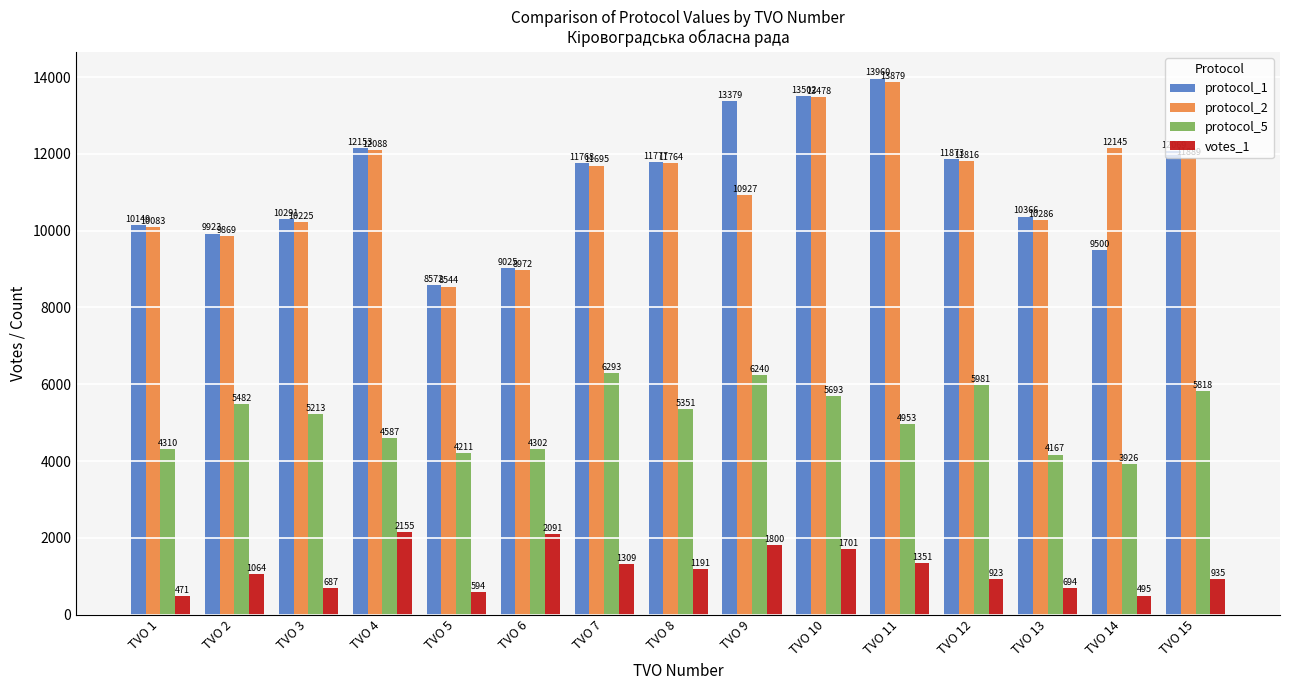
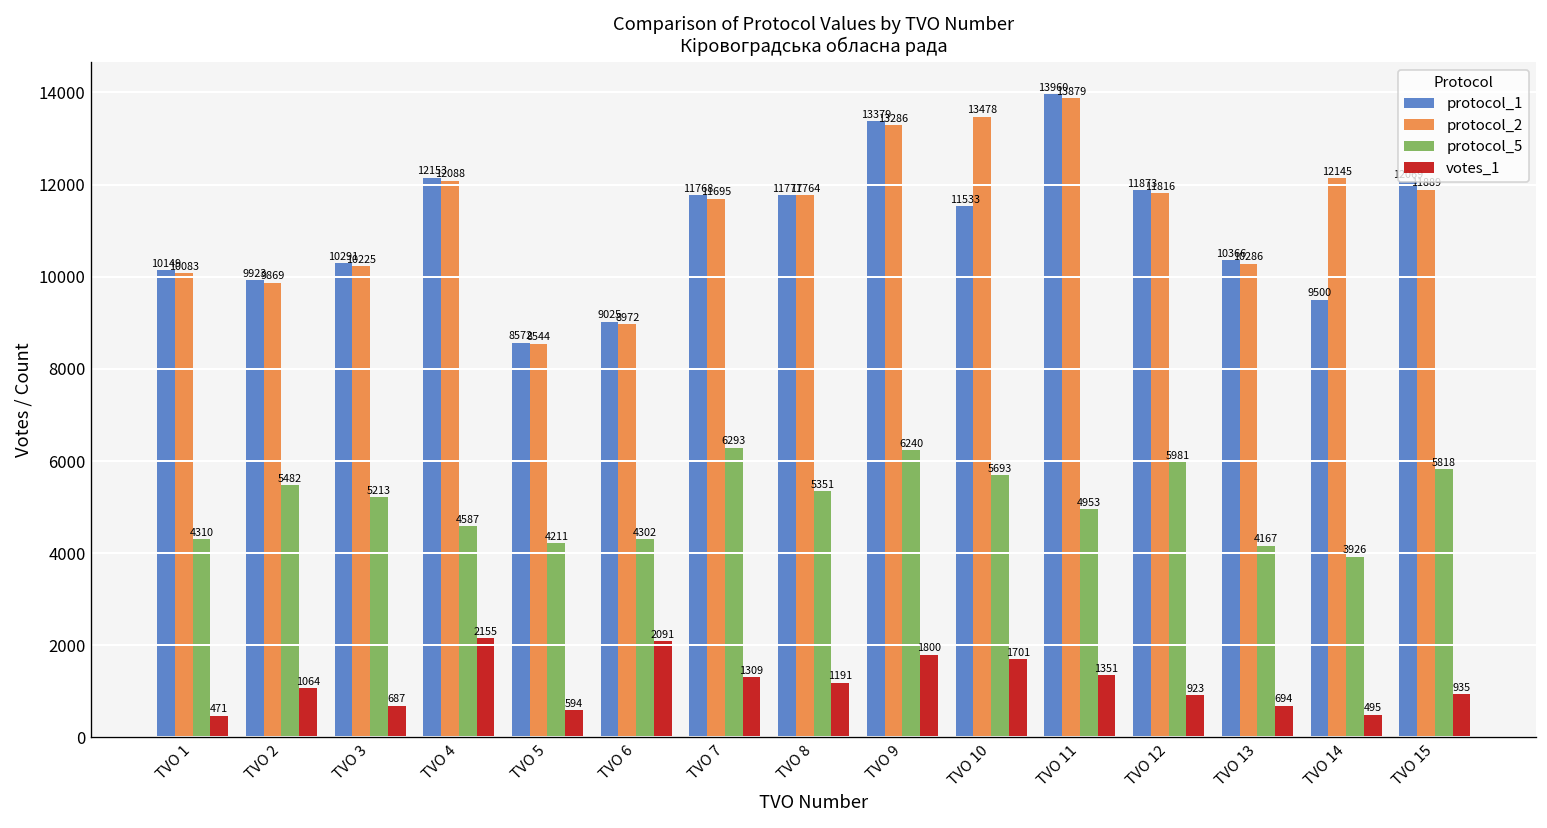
  {
    "protocol_1": {
-     "TVO 10": 13502,
+     "TVO 10": 11533,
      "TVO 14": 9500
    },
    "protocol_2": {
-     "TVO 9": 10927,
+     "TVO 9": 13286,
      "TVO 10": 13478,
      "TVO 14": 12145
    },
    "protocol_5": {
      "TVO 1": 4310,
      "TVO 2": 5482,
      "TVO 3": 5213,
      "TVO 4": 4587,
      "TVO 5": 4211,
      "TVO 6": 4302,
      "TVO 7": 6293,
      "TVO 8": 5351,
      "TVO 9": 6240,
      "TVO 10": 5693,
      "TVO 11": 4953,
      "TVO 12": 5981,
      "TVO 13": 4167,
      "TVO 14": 3926,
      "TVO 15": 5818
    },
    "votes_1": {
      "TVO 1": 471,
      "TVO 2": 1064,
      "TVO 3": 687,
      "TVO 4": 2155,
      "TVO 5": 594,
      "TVO 6": 2091,
      "TVO 7": 1309,
      "TVO 8": 1191,
      "TVO 9": 1800,
      "TVO 10": 1701,
      "TVO 11": 1351,
      "TVO 12": 923,
      "TVO 13": 694,
      "TVO 14": 495,
      "TVO 15": 935
    }
  }
